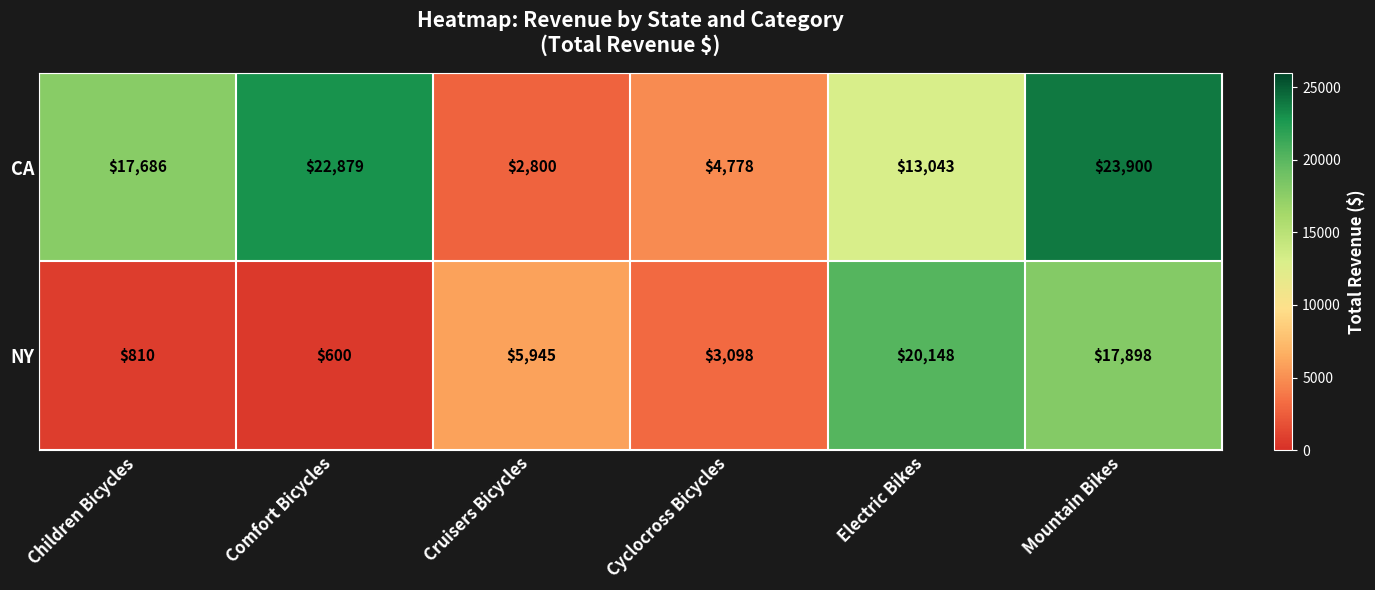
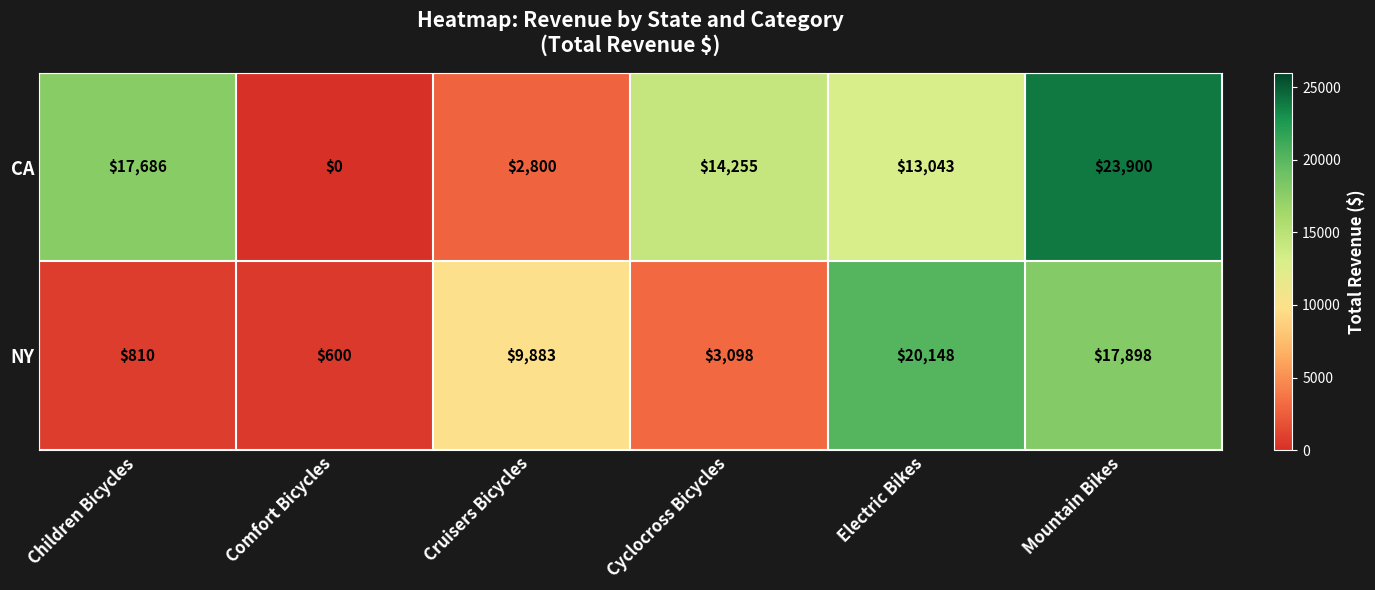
  {
    "CA": {
      "Children Bicycles": "$17,686",
-     "Comfort Bicycles": "$22,879",
+     "Comfort Bicycles": "$0",
      "Cruisers Bicycles": "$2,800",
-     "Cyclocross Bicycles": "$4,778",
+     "Cyclocross Bicycles": "$14,255",
      "Electric Bikes": "$13,043",
      "Mountain Bikes": "$23,900"
    },
    "NY": {
      "Children Bicycles": "$810",
      "Comfort Bicycles": "$600",
-     "Cruisers Bicycles": "$5,945",
+     "Cruisers Bicycles": "$9,883",
      "Cyclocross Bicycles": "$3,098",
      "Electric Bikes": "$20,148",
      "Mountain Bikes": "$17,898"
    }
  }
